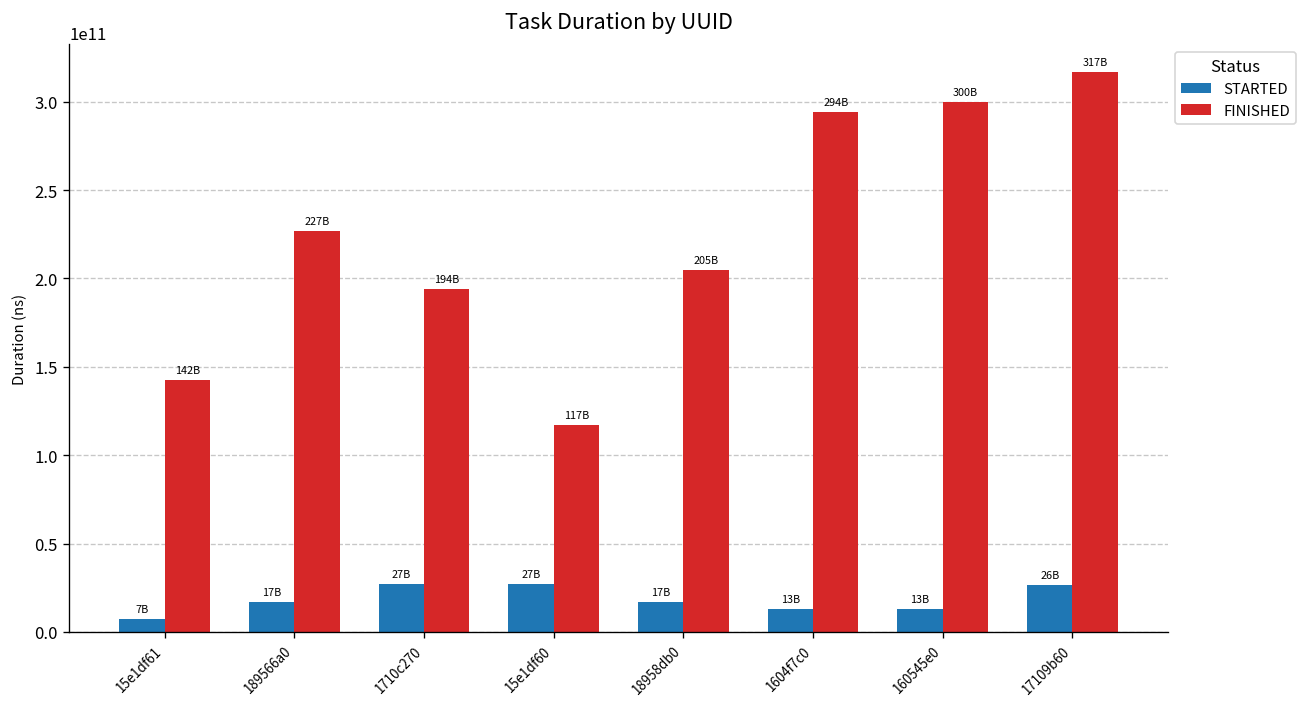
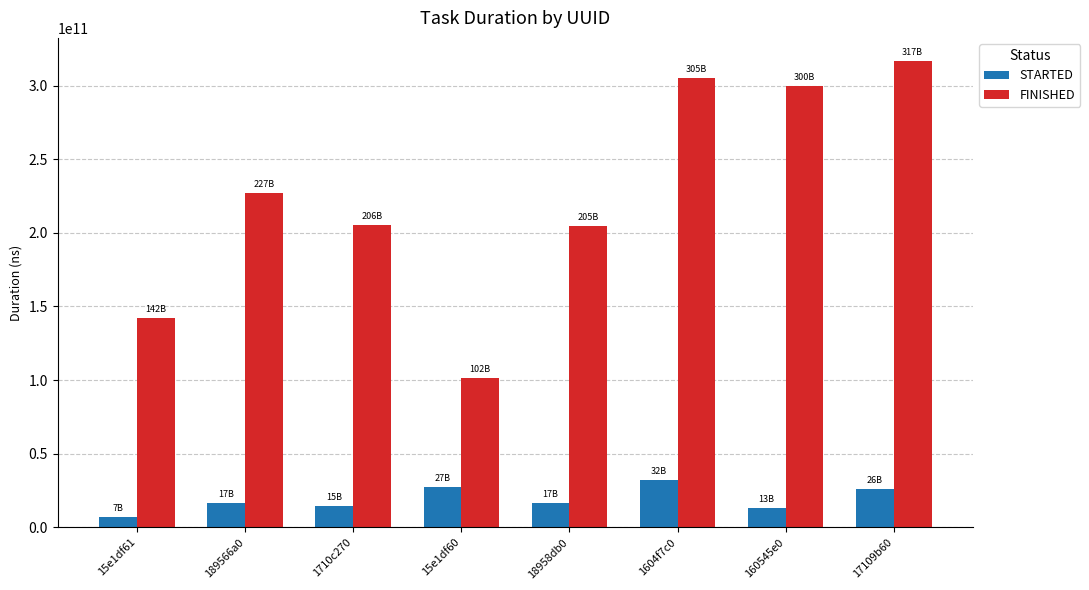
  {
    "STARTED": {
      "15e1df61": "7B",
      "189566a0": "17B",
-     "1710c270": "27B",
+     "1710c270": "15B",
      "15e1df60": "27B",
      "18958db0": "17B",
-     "1604f7c0": "13B",
+     "1604f7c0": "32B",
      "160545e0": "13B",
      "17109b60": "26B"
    },
    "FINISHED": {
      "15e1df61": "142B",
      "189566a0": "227B",
-     "1710c270": "194B",
-     "15e1df60": "117B",
+     "1710c270": "206B",
+     "15e1df60": "102B",
      "18958db0": "205B",
-     "1604f7c0": "294B",
+     "1604f7c0": "305B",
      "160545e0": "300B",
      "17109b60": "317B"
    }
  }
